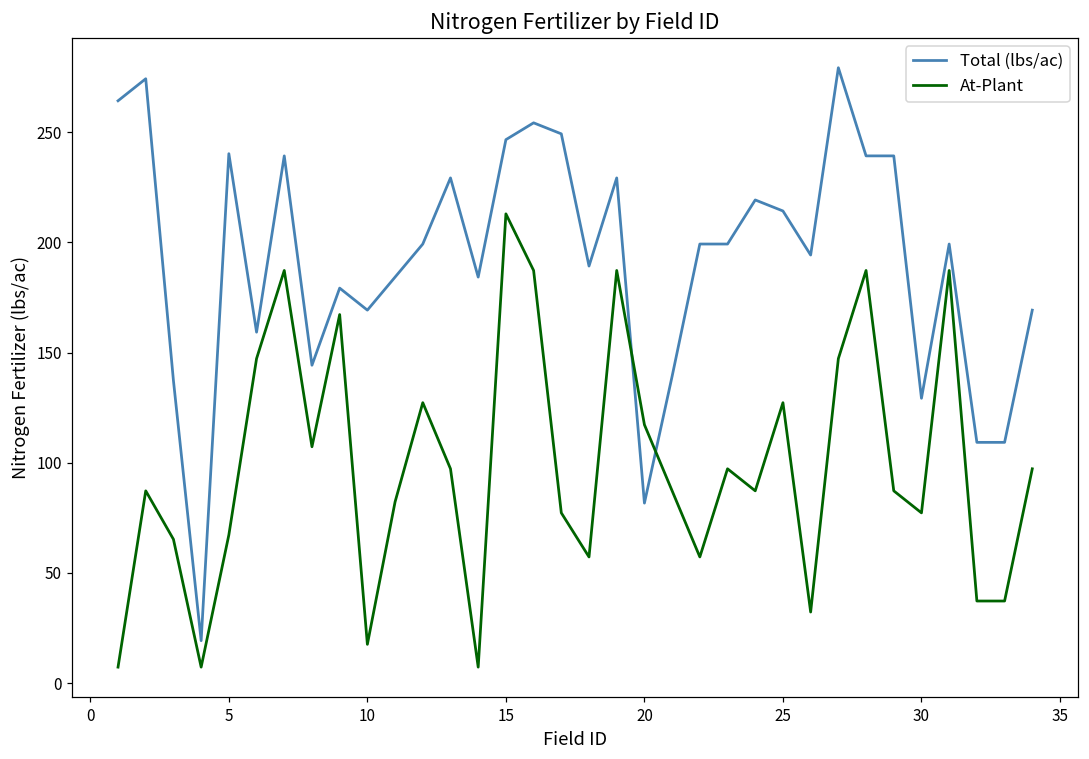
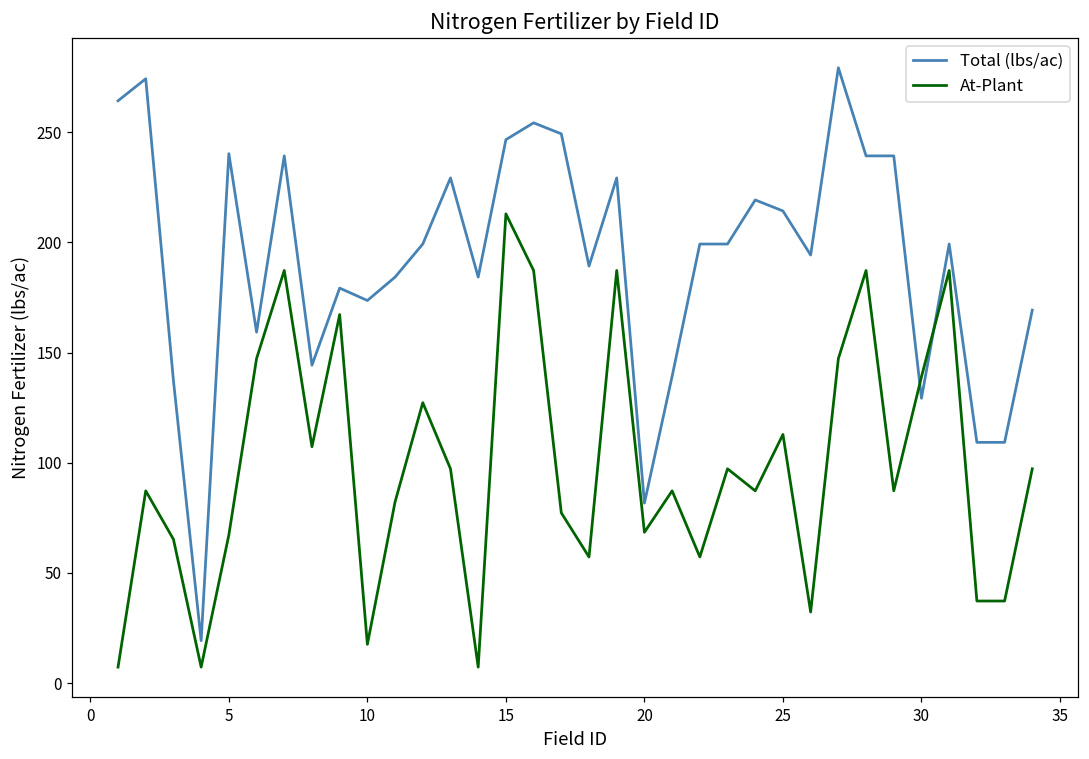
  {
    "Total (lbs/ac)": {
      "5": 240,
-     "10": 169,
+     "10": 174,
      "15": 247,
      "20": 82,
      "25": 214,
      "30": 129
    },
    "At-Plant": {
      "5": 67,
      "10": 18,
      "15": 213,
-     "20": 117,
-     "25": 127,
-     "30": 77
+     "20": 68,
+     "25": 113,
+     "30": 139
    }
  }
